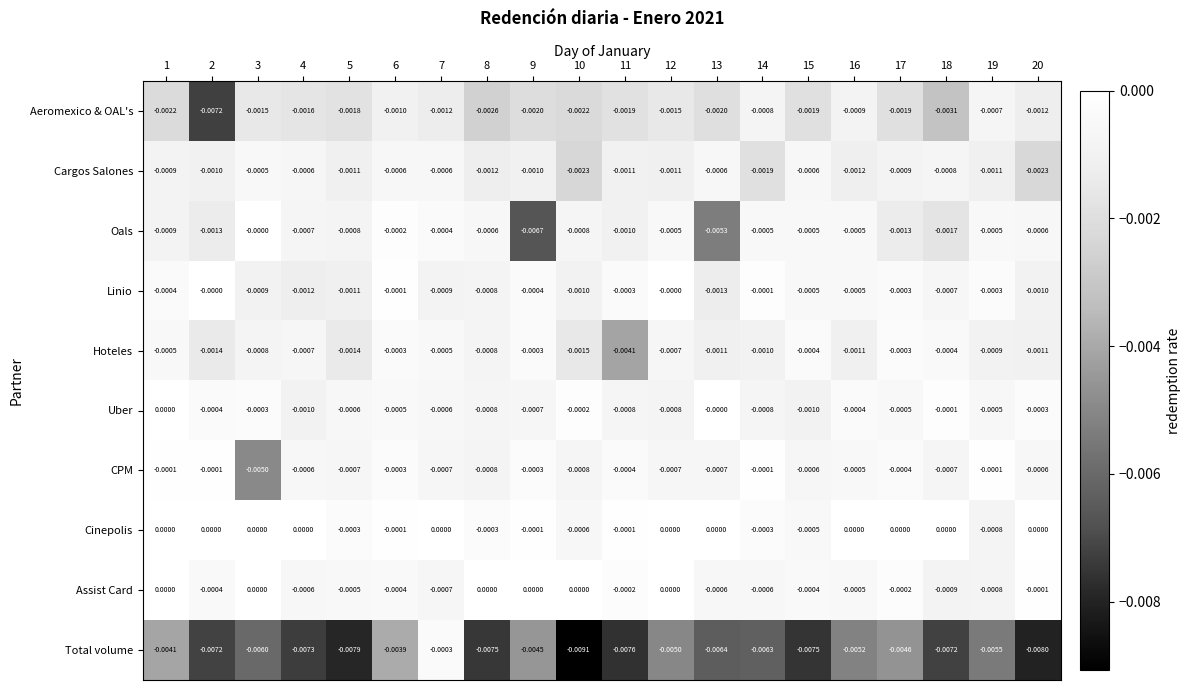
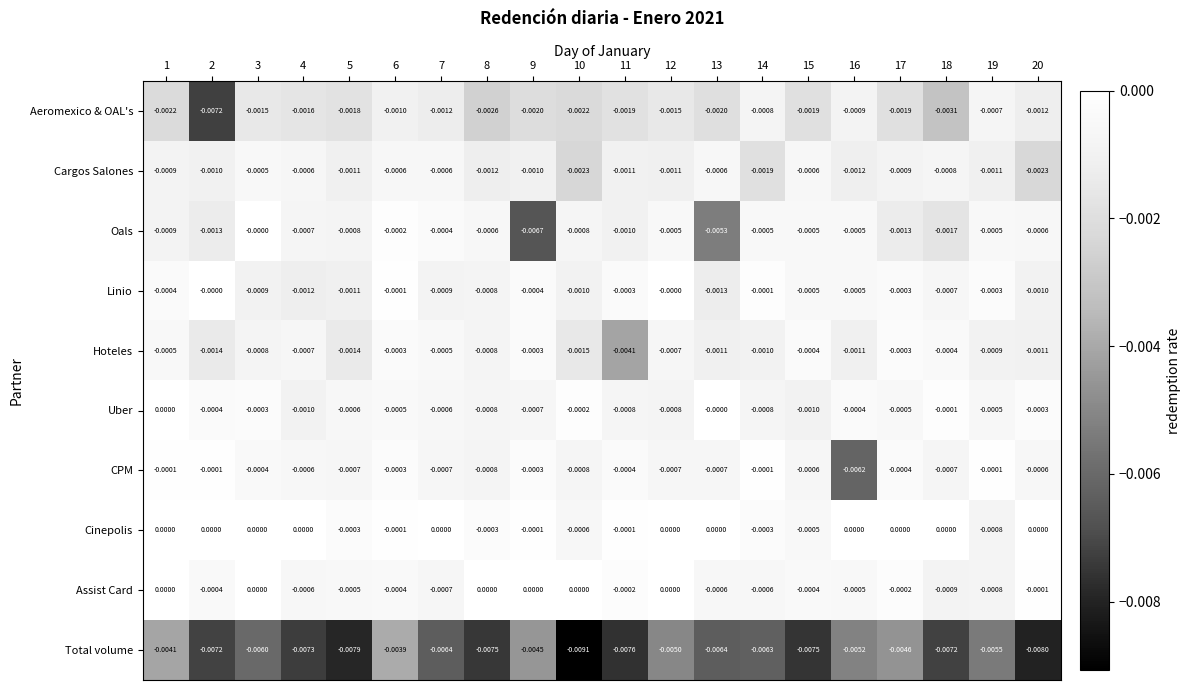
  {
    "Aeromexico & OAL's": {
      "1": -0.0022,
      "2": -0.0072,
      "3": -0.0015,
      "4": -0.0016,
      "5": -0.0018,
      "6": -0.0010,
      "7": -0.0012,
      "8": -0.0026,
      "9": -0.0020,
      "10": -0.0022,
      "11": -0.0019,
      "12": -0.0015,
      "13": -0.0020,
      "14": -0.0008,
      "15": -0.0019,
      "16": -0.0009,
      "17": -0.0019,
      "18": -0.0031,
      "19": -0.0007,
      "20": -0.0012
    },
    "Cargos Salones": {
      "1": -0.0009,
      "2": -0.0010,
      "3": -0.0005,
      "4": -0.0006,
      "5": -0.0011,
      "6": -0.0006,
      "7": -0.0006,
      "8": -0.0012,
      "9": -0.0010,
      "10": -0.0023,
      "11": -0.0011,
      "12": -0.0011,
      "13": -0.0006,
      "14": -0.0019,
      "15": -0.0006,
      "16": -0.0012,
      "17": -0.0009,
      "18": -0.0008,
      "19": -0.0011,
      "20": -0.0023
    },
    "Oals": {
      "1": -0.0009,
      "2": -0.0013,
      "3": -0.0000,
      "4": -0.0007,
      "5": -0.0008,
      "6": -0.0002,
      "7": -0.0004,
      "8": -0.0006,
      "9": -0.0067,
      "10": -0.0008,
      "11": -0.0010,
      "12": -0.0005,
      "13": -0.0053,
      "14": -0.0005,
      "15": -0.0005,
      "16": -0.0005,
      "17": -0.0013,
      "18": -0.0017,
      "19": -0.0005,
      "20": -0.0006
    },
    "Linio": {
      "1": -0.0004,
      "2": -0.0000,
      "3": -0.0009,
      "4": -0.0012,
      "5": -0.0011,
      "6": -0.0001,
      "7": -0.0009,
      "8": -0.0008,
      "9": -0.0004,
      "10": -0.0010,
      "11": -0.0003,
      "12": -0.0000,
      "13": -0.0013,
      "14": -0.0001,
      "15": -0.0005,
      "16": -0.0005,
      "17": -0.0003,
      "18": -0.0007,
      "19": -0.0003,
      "20": -0.0010
    },
    "Hoteles": {
      "1": -0.0005,
      "2": -0.0014,
      "3": -0.0008,
      "4": -0.0007,
      "5": -0.0014,
      "6": -0.0003,
      "7": -0.0005,
      "8": -0.0008,
      "9": -0.0003,
      "10": -0.0015,
      "11": -0.0041,
      "12": -0.0007,
      "13": -0.0011,
      "14": -0.0010,
      "15": -0.0004,
      "16": -0.0011,
      "17": -0.0003,
      "18": -0.0004,
      "19": -0.0009,
      "20": -0.0011
    },
    "Uber": {
      "1": 0.0000,
      "2": -0.0004,
      "3": -0.0003,
      "4": -0.0010,
      "5": -0.0006,
      "6": -0.0005,
      "7": -0.0006,
      "8": -0.0008,
      "9": -0.0007,
      "10": -0.0002,
      "11": -0.0008,
      "12": -0.0008,
      "13": -0.0000,
      "14": -0.0008,
      "15": -0.0010,
      "16": -0.0004,
      "17": -0.0005,
      "18": -0.0001,
      "19": -0.0005,
      "20": -0.0003
    },
    "CPM": {
      "1": -0.0001,
      "2": -0.0001,
-     "3": -0.0050,
+     "3": -0.0004,
      "4": -0.0006,
      "5": -0.0007,
      "6": -0.0003,
      "7": -0.0007,
      "8": -0.0008,
      "9": -0.0003,
      "10": -0.0008,
      "11": -0.0004,
      "12": -0.0007,
      "13": -0.0007,
      "14": -0.0001,
      "15": -0.0006,
-     "16": -0.0005,
+     "16": -0.0062,
      "17": -0.0004,
      "18": -0.0007,
      "19": -0.0001,
      "20": -0.0006
    },
    "Cinepolis": {
      "1": 0.0000,
      "2": 0.0000,
      "3": 0.0000,
      "4": 0.0000,
      "5": -0.0003,
      "6": -0.0001,
      "7": 0.0000,
      "8": -0.0003,
      "9": -0.0001,
      "10": -0.0006,
      "11": -0.0001,
      "12": 0.0000,
      "13": 0.0000,
      "14": -0.0003,
      "15": -0.0005,
      "16": 0.0000,
      "17": 0.0000,
      "18": 0.0000,
      "19": -0.0008,
      "20": 0.0000
    },
    "Assist Card": {
      "1": 0.0000,
      "2": -0.0004,
      "3": 0.0000,
      "4": -0.0006,
      "5": -0.0005,
      "6": -0.0004,
      "7": -0.0007,
      "8": 0.0000,
      "9": 0.0000,
      "10": 0.0000,
      "11": -0.0002,
      "12": 0.0000,
      "13": -0.0006,
      "14": -0.0006,
      "15": -0.0004,
      "16": -0.0005,
      "17": -0.0002,
      "18": -0.0009,
      "19": -0.0008,
      "20": -0.0001
    },
    "Total volume": {
      "1": -0.0041,
      "2": -0.0072,
      "3": -0.0060,
      "4": -0.0073,
      "5": -0.0079,
      "6": -0.0039,
-     "7": -0.0003,
+     "7": -0.0064,
      "8": -0.0075,
      "9": -0.0045,
      "10": -0.0091,
      "11": -0.0076,
      "12": -0.0050,
      "13": -0.0064,
      "14": -0.0063,
      "15": -0.0075,
      "16": -0.0052,
      "17": -0.0046,
      "18": -0.0072,
      "19": -0.0055,
      "20": -0.0080
    }
  }
